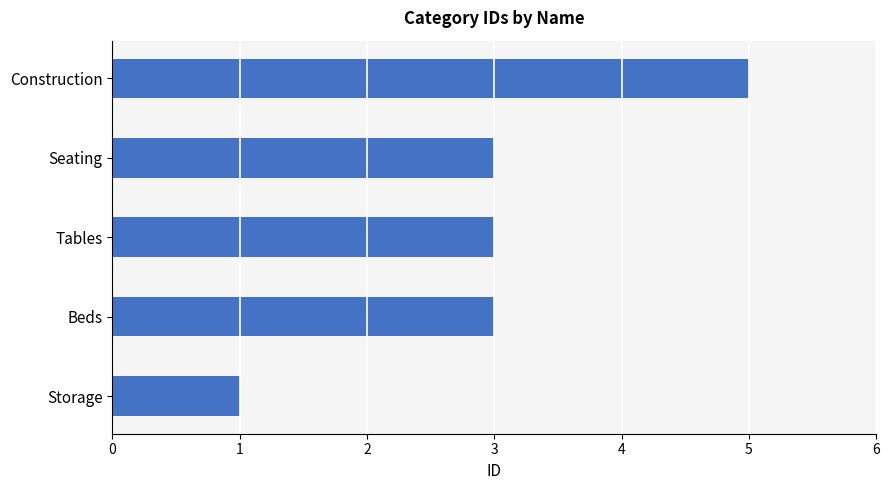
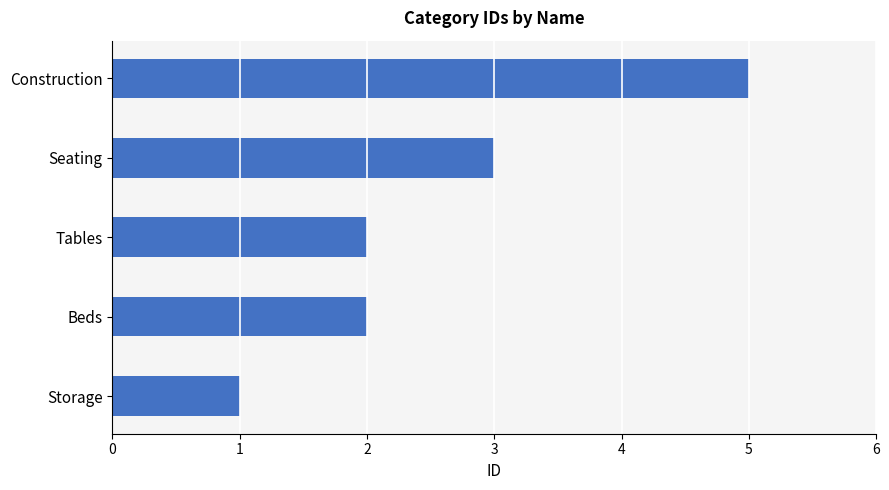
  {
    "Construction": 5,
    "Seating": 3,
-   "Tables": 3,
-   "Beds": 3,
+   "Tables": 2,
+   "Beds": 2,
    "Storage": 1
  }
